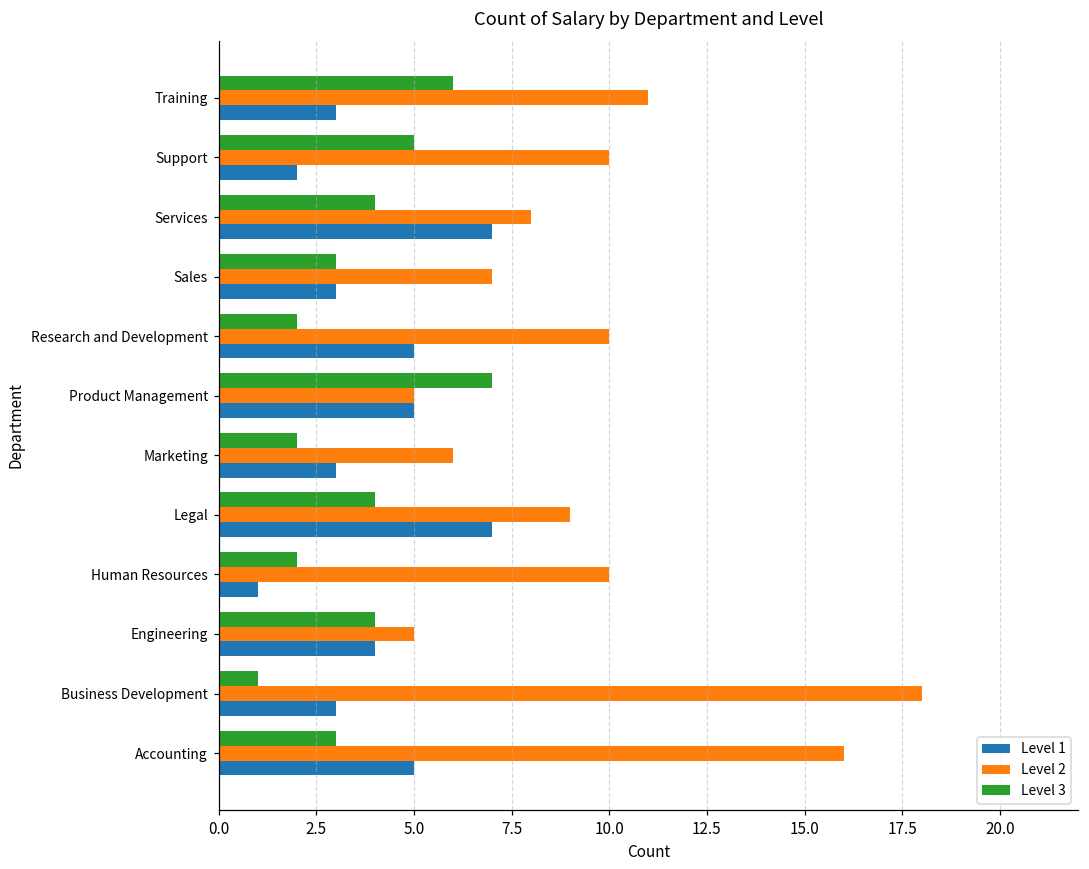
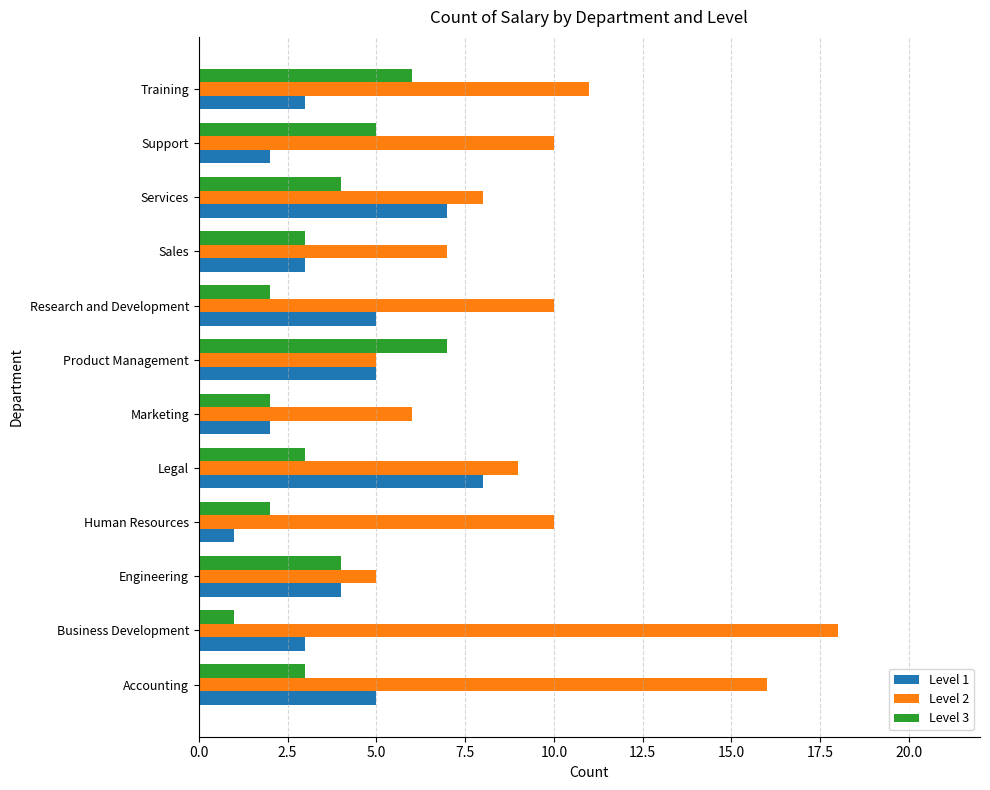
  {
    "Level 1": {
      "Training": 3,
      "Support": 2,
      "Services": 7,
      "Sales": 3,
      "Research and Development": 5,
      "Product Management": 5,
-     "Marketing": 3,
-     "Legal": 7,
+     "Marketing": 2,
+     "Legal": 8,
      "Human Resources": 1,
      "Engineering": 4,
      "Business Development": 3,
      "Accounting": 5
    },
    "Level 2": {
      "Training": 11,
      "Support": 10,
      "Services": 8,
      "Sales": 7,
      "Research and Development": 10,
      "Product Management": 5,
      "Marketing": 6,
      "Legal": 9,
      "Human Resources": 10,
      "Engineering": 5,
      "Business Development": 18,
      "Accounting": 16
    },
    "Level 3": {
      "Training": 6,
      "Support": 5,
      "Services": 4,
      "Sales": 3,
      "Research and Development": 2,
      "Product Management": 7,
      "Marketing": 2,
-     "Legal": 4,
+     "Legal": 3,
      "Human Resources": 2,
      "Engineering": 4,
      "Business Development": 1,
      "Accounting": 3
    }
  }
